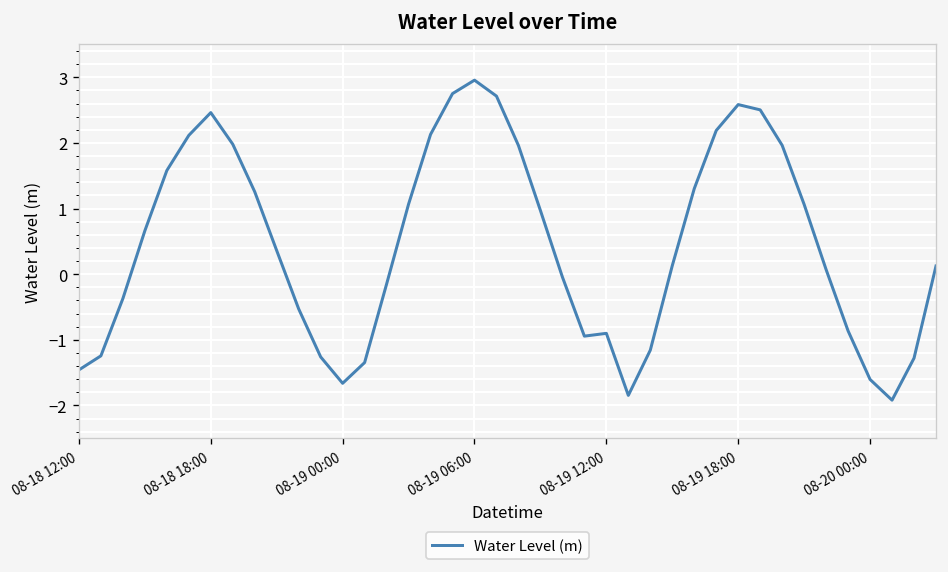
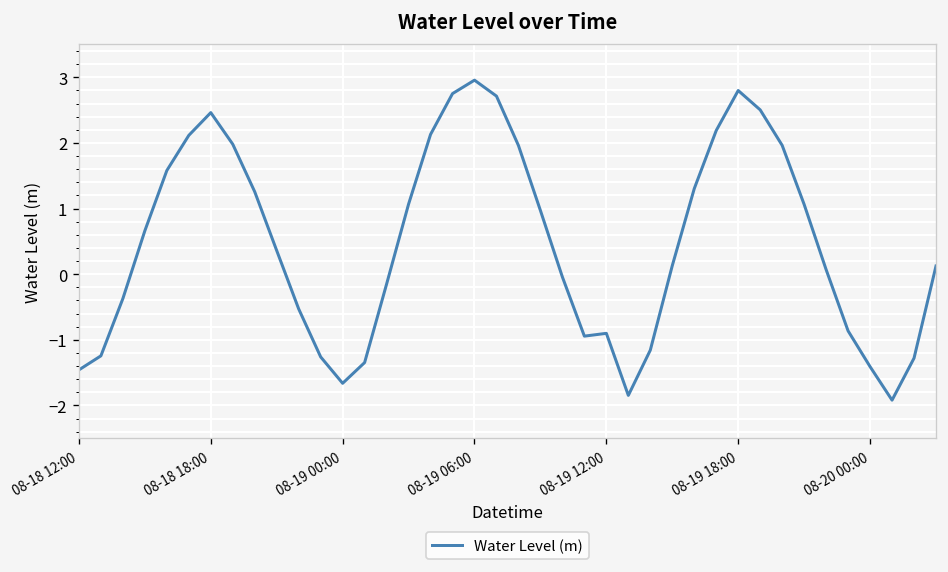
  {
    "08-18 12:00": -1.5,
    "08-18 18:00": 2.5,
    "08-19 00:00": -1.7,
    "08-19 06:00": 3.0,
    "08-19 12:00": -0.9,
-   "08-19 18:00": 2.6,
-   "08-20 00:00": -1.6
+   "08-19 18:00": 2.8,
+   "08-20 00:00": -1.4
  }
